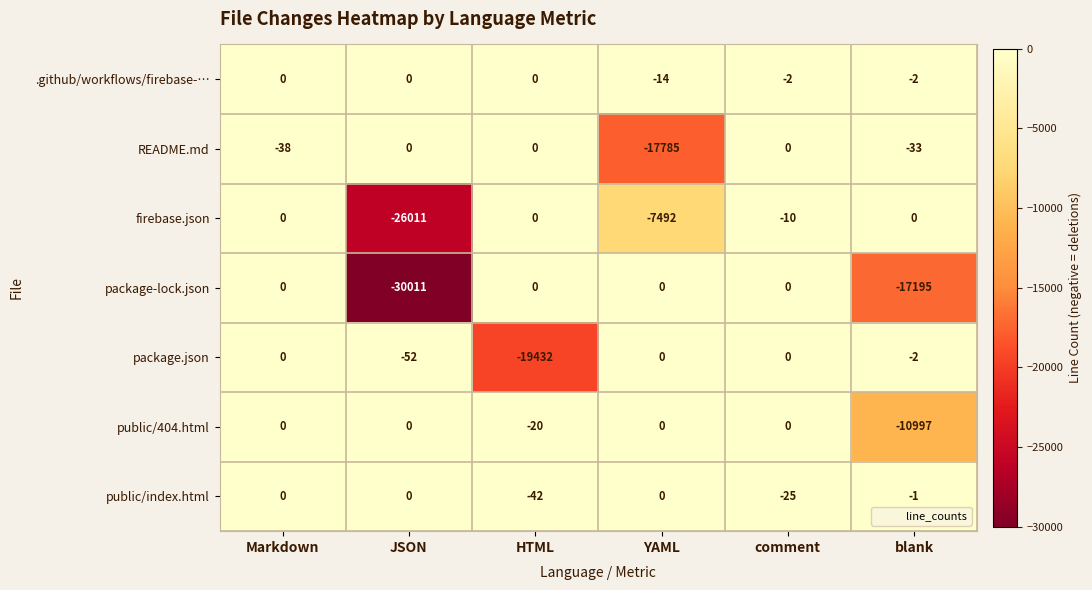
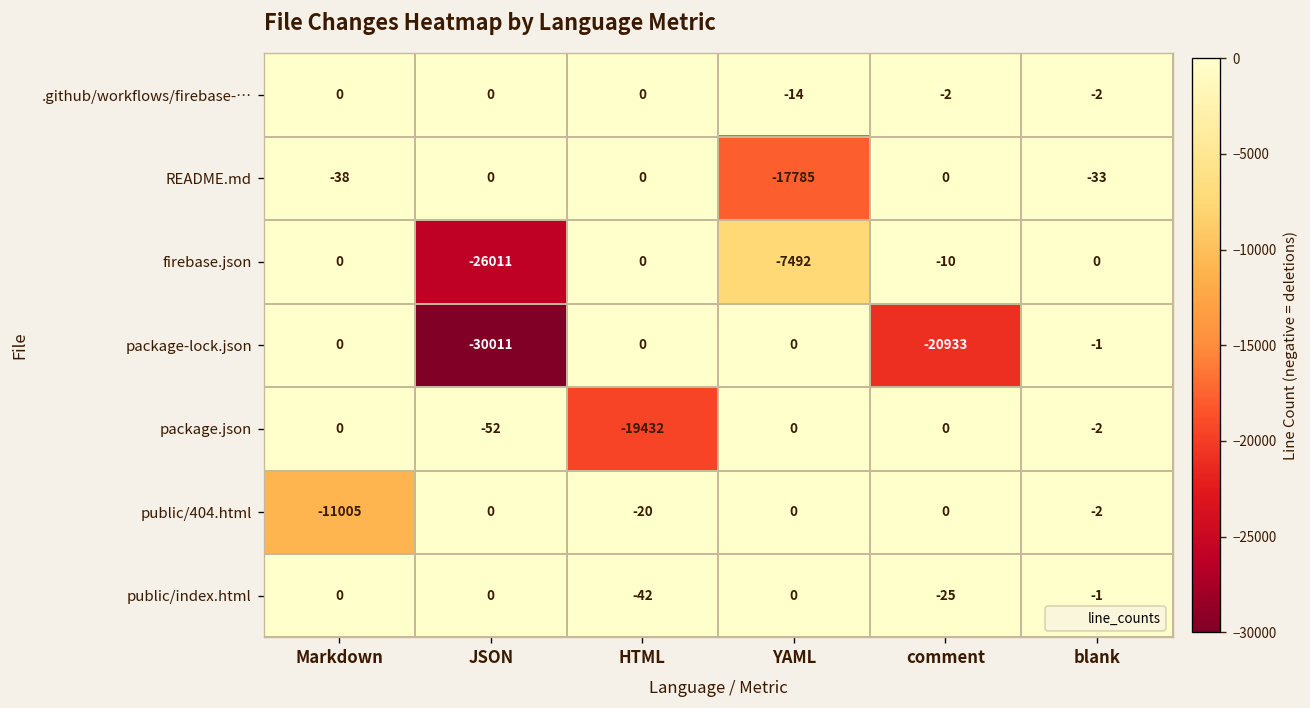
  {
    ".github/workflows/firebase-…": {
      "Markdown": 0,
      "JSON": 0,
      "HTML": 0,
      "YAML": -14,
      "comment": -2,
      "blank": -2
    },
    "README.md": {
      "Markdown": -38,
      "JSON": 0,
      "HTML": 0,
      "YAML": -17785,
      "comment": 0,
      "blank": -33
    },
    "firebase.json": {
      "Markdown": 0,
      "JSON": -26011,
      "HTML": 0,
      "YAML": -7492,
      "comment": -10,
      "blank": 0
    },
    "package-lock.json": {
      "Markdown": 0,
      "JSON": -30011,
      "HTML": 0,
      "YAML": 0,
-     "comment": 0,
-     "blank": -17195
+     "comment": -20933,
+     "blank": -1
    },
    "package.json": {
      "Markdown": 0,
      "JSON": -52,
      "HTML": -19432,
      "YAML": 0,
      "comment": 0,
      "blank": -2
    },
    "public/404.html": {
-     "Markdown": 0,
+     "Markdown": -11005,
      "JSON": 0,
      "HTML": -20,
      "YAML": 0,
      "comment": 0,
-     "blank": -10997
+     "blank": -2
    },
    "public/index.html": {
      "Markdown": 0,
      "JSON": 0,
      "HTML": -42,
      "YAML": 0,
      "comment": -25,
      "blank": -1
    }
  }
